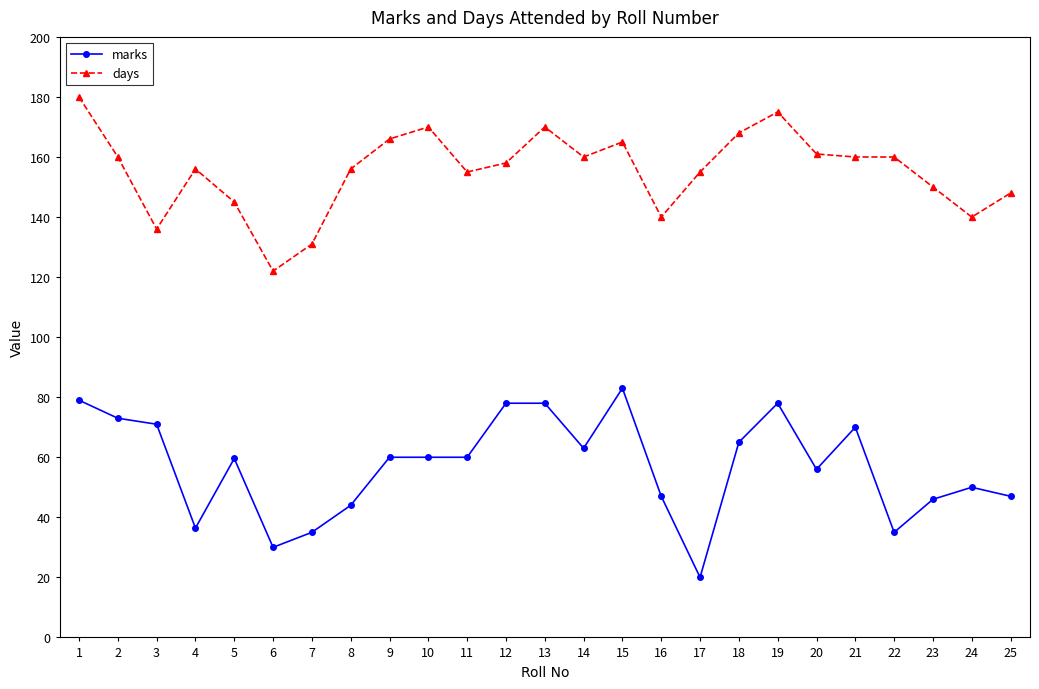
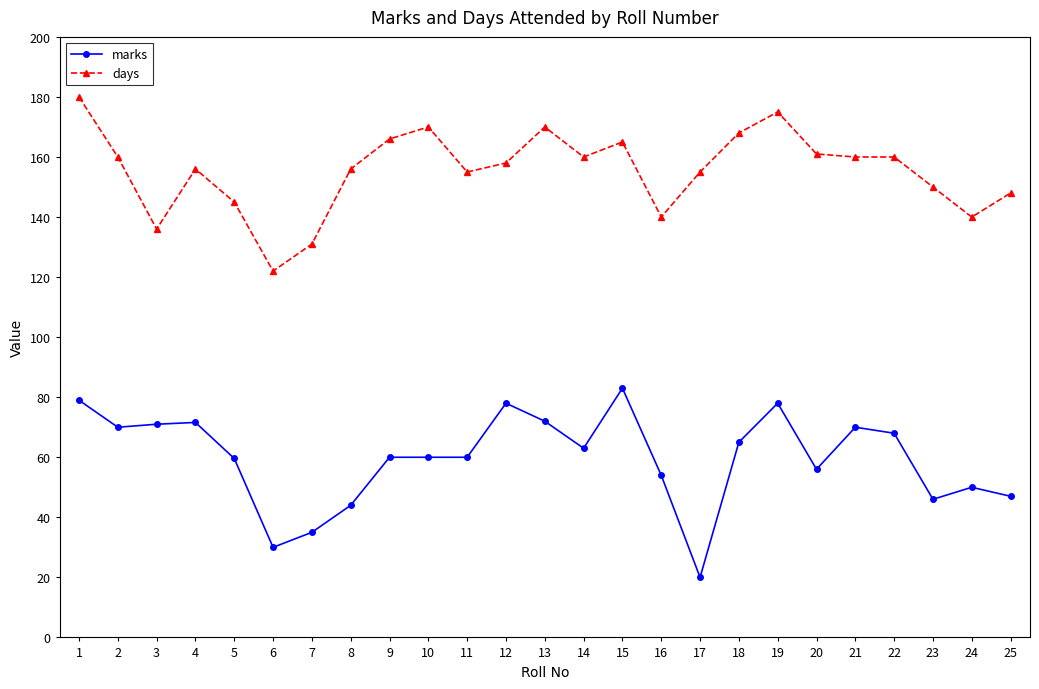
  {
    "marks": {
      "1": 79,
-     "2": 73,
+     "2": 70,
      "3": 71,
-     "4": 36,
+     "4": 72,
      "5": 60,
      "6": 30,
      "7": 35,
      "8": 44,
      "9": 60,
      "10": 60,
      "11": 60,
      "12": 78,
-     "13": 78,
+     "13": 72,
      "14": 63,
      "15": 83,
-     "16": 47,
+     "16": 54,
      "17": 20,
      "18": 65,
      "19": 78,
      "20": 56,
      "21": 70,
-     "22": 35,
+     "22": 68,
      "23": 46,
      "24": 50,
      "25": 47
    },
    "days": {
      "1": 180,
      "2": 160,
      "3": 136,
      "4": 156,
      "5": 145,
      "6": 122,
      "7": 131,
      "8": 156,
      "9": 166,
      "10": 170,
      "11": 155,
      "12": 158,
      "13": 170,
      "14": 160,
      "15": 165,
      "16": 140,
      "17": 155,
      "18": 168,
      "19": 175,
      "20": 161,
      "21": 160,
      "22": 160,
      "23": 150,
      "24": 140,
      "25": 148
    }
  }
